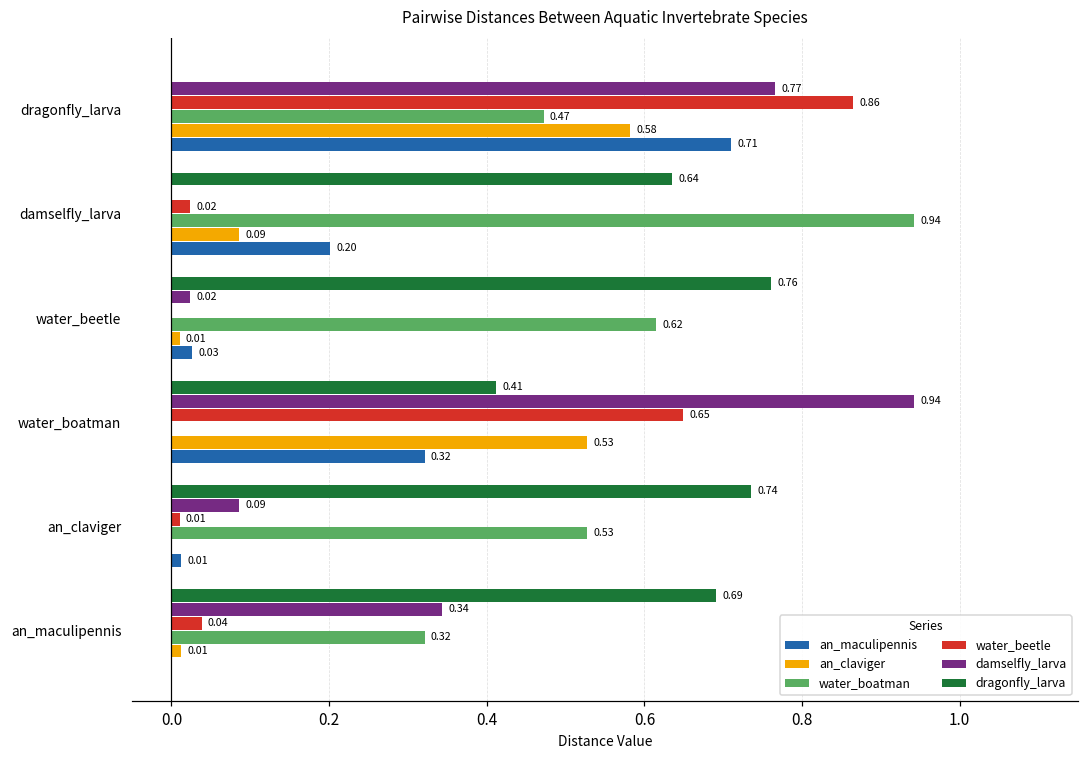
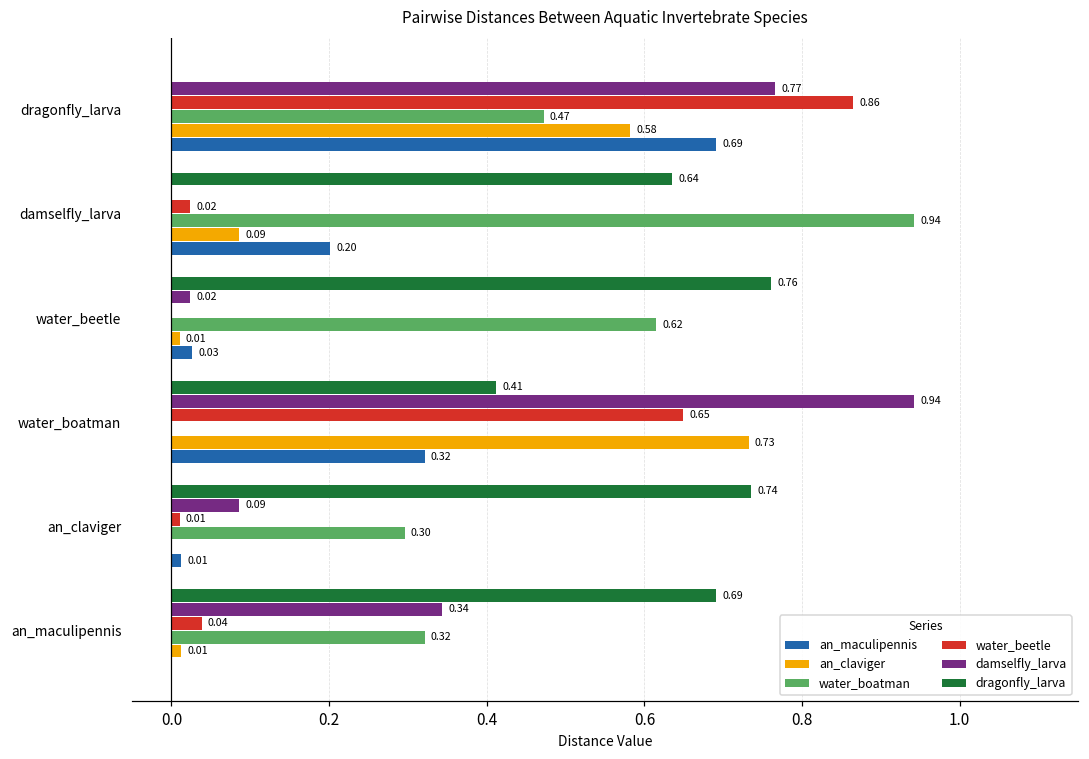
  {
    "an_maculipennis": {
-     "dragonfly_larva": 0.71,
+     "dragonfly_larva": 0.69,
      "damselfly_larva": 0.20,
      "water_beetle": 0.03,
      "water_boatman": 0.32,
      "an_claviger": 0.01
    },
    "an_claviger": {
      "dragonfly_larva": 0.58,
      "damselfly_larva": 0.09,
      "water_beetle": 0.01,
-     "water_boatman": 0.53,
+     "water_boatman": 0.73,
      "an_maculipennis": 0.01
    },
    "water_boatman": {
      "dragonfly_larva": 0.47,
      "damselfly_larva": 0.94,
      "water_beetle": 0.62,
-     "an_claviger": 0.53,
+     "an_claviger": 0.30,
      "an_maculipennis": 0.32
    },
    "water_beetle": {
      "dragonfly_larva": 0.86,
      "damselfly_larva": 0.02,
      "water_boatman": 0.65,
      "an_claviger": 0.01,
      "an_maculipennis": 0.04
    },
    "damselfly_larva": {
      "dragonfly_larva": 0.77,
      "water_beetle": 0.02,
      "water_boatman": 0.94,
      "an_claviger": 0.09,
      "an_maculipennis": 0.34
    },
    "dragonfly_larva": {
      "damselfly_larva": 0.64,
      "water_beetle": 0.76,
      "water_boatman": 0.41,
      "an_claviger": 0.74,
      "an_maculipennis": 0.69
    }
  }
